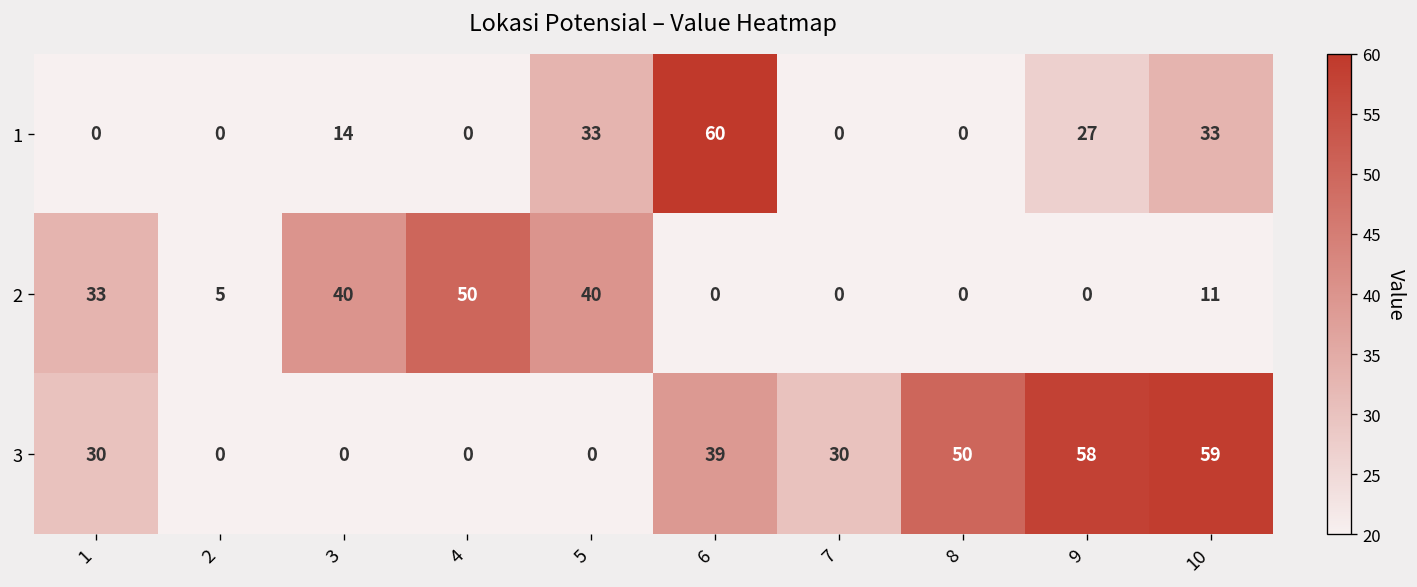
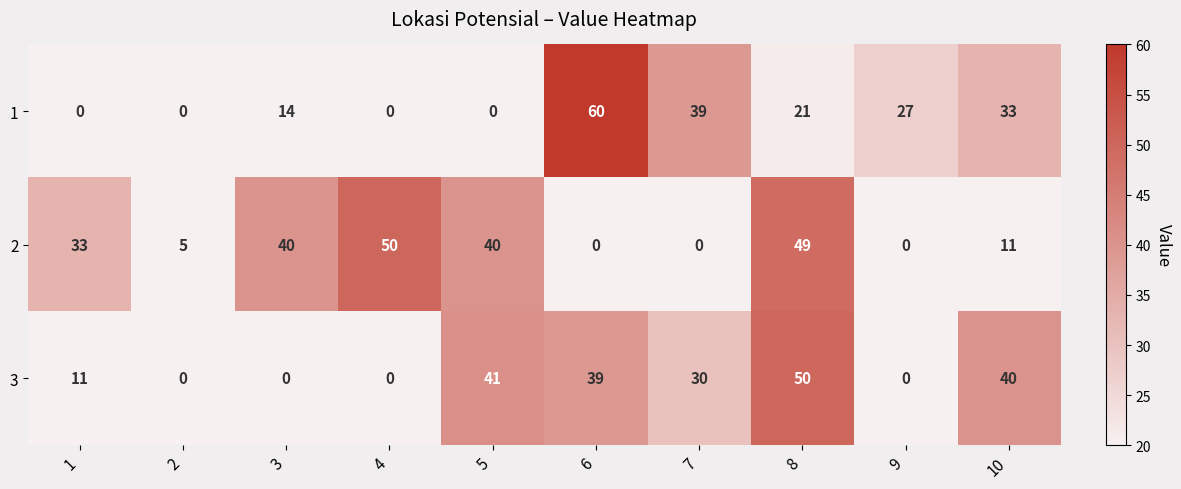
  {
    "1": {
      "1": 0,
      "2": 0,
      "3": 14,
      "4": 0,
-     "5": 33,
+     "5": 0,
      "6": 60,
-     "7": 0,
-     "8": 0,
+     "7": 39,
+     "8": 21,
      "9": 27,
      "10": 33
    },
    "2": {
      "1": 33,
      "2": 5,
      "3": 40,
      "4": 50,
      "5": 40,
      "6": 0,
      "7": 0,
-     "8": 0,
+     "8": 49,
      "9": 0,
      "10": 11
    },
    "3": {
-     "1": 30,
+     "1": 11,
      "2": 0,
      "3": 0,
      "4": 0,
-     "5": 0,
+     "5": 41,
      "6": 39,
      "7": 30,
      "8": 50,
-     "9": 58,
-     "10": 59
+     "9": 0,
+     "10": 40
    }
  }
